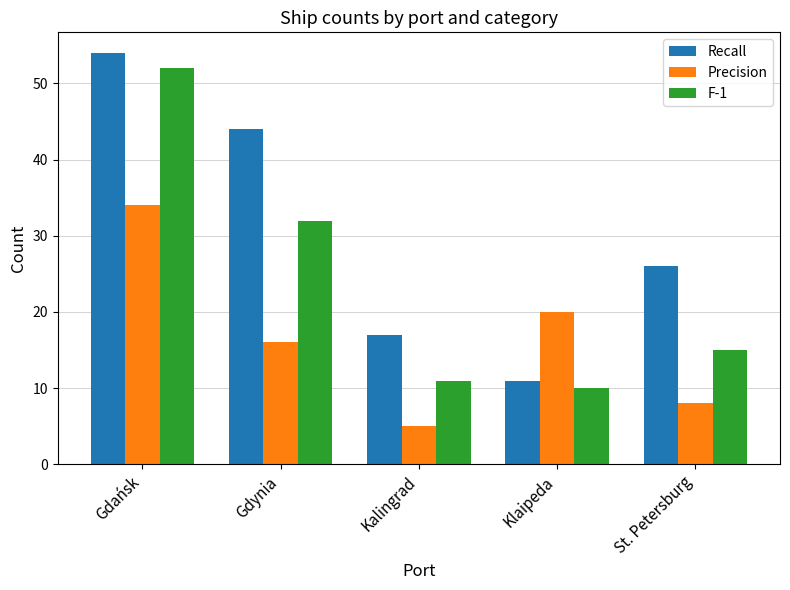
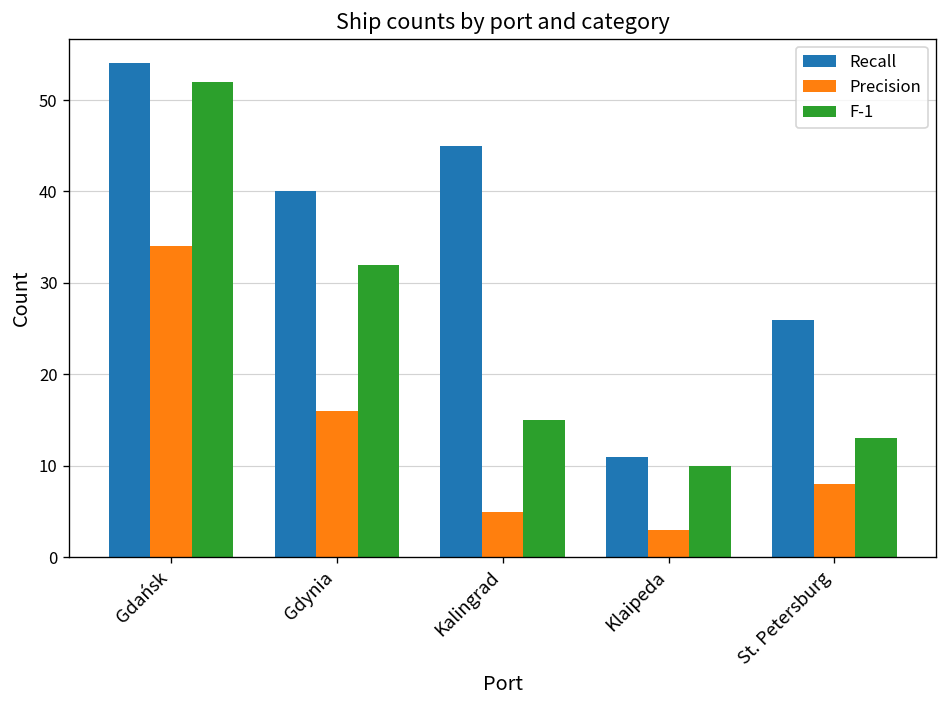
  {
    "Recall": {
      "Gdańsk": 54,
-     "Gdynia": 44,
-     "Kalingrad": 17,
+     "Gdynia": 40,
+     "Kalingrad": 45,
      "Klaipeda": 11,
      "St. Petersburg": 26
    },
    "Precision": {
      "Gdańsk": 34,
      "Gdynia": 16,
      "Kalingrad": 5,
-     "Klaipeda": 20,
+     "Klaipeda": 3,
      "St. Petersburg": 8
    },
    "F-1": {
      "Gdańsk": 52,
      "Gdynia": 32,
-     "Kalingrad": 11,
+     "Kalingrad": 15,
      "Klaipeda": 10,
-     "St. Petersburg": 15
+     "St. Petersburg": 13
    }
  }
